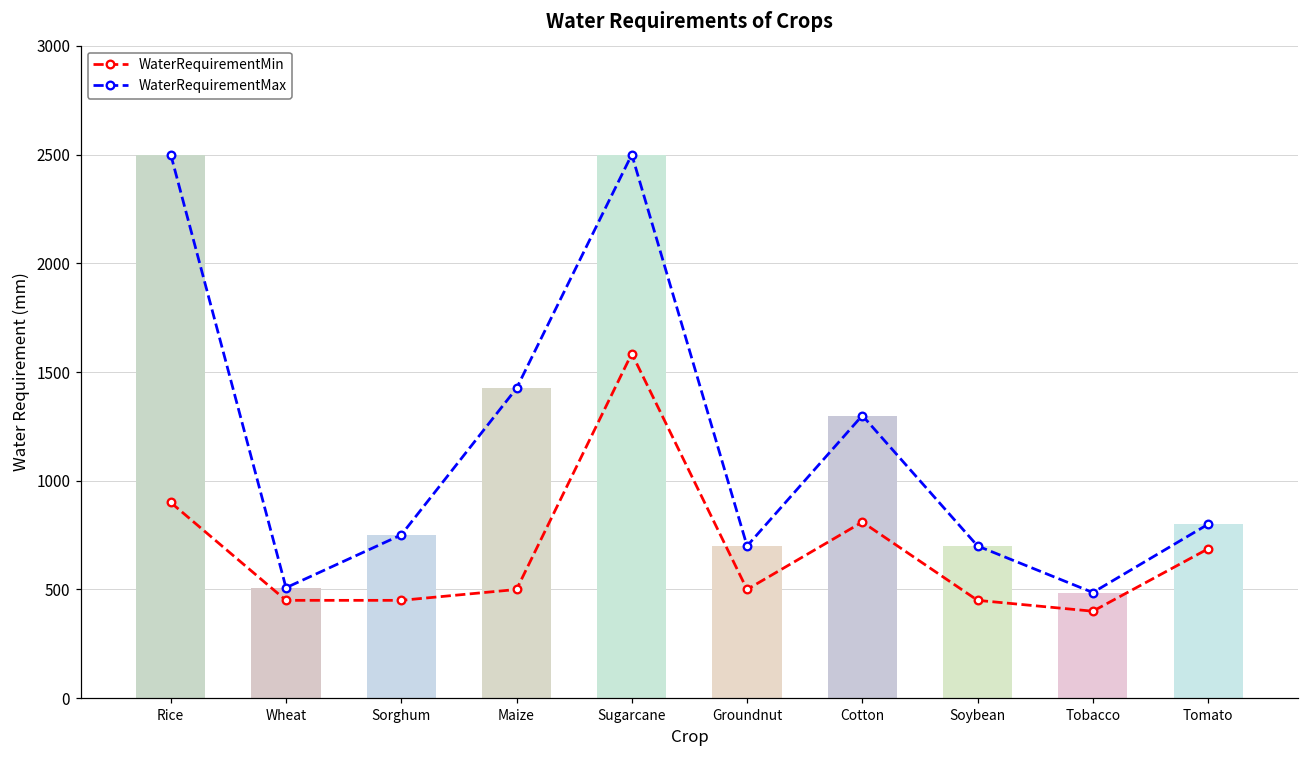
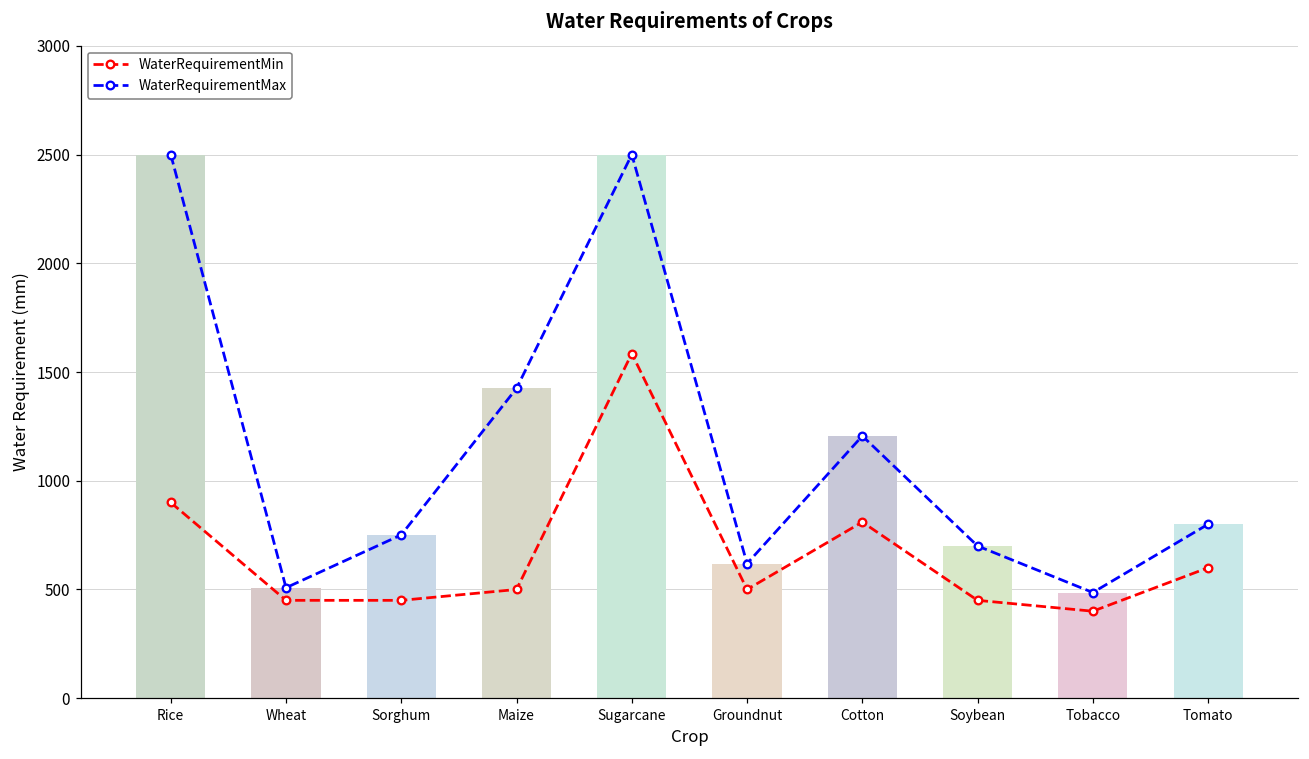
  {
    "WaterRequirementMin": {
      "Rice": 900,
      "Wheat": 450,
      "Sorghum": 450,
      "Maize": 500,
      "Sugarcane": 1590,
      "Groundnut": 500,
      "Cotton": 810,
      "Soybean": 450,
      "Tobacco": 400,
-     "Tomato": 690
+     "Tomato": 600
    },
    "WaterRequirementMax": {
      "Rice": 2500,
      "Wheat": 510,
      "Sorghum": 750,
      "Maize": 1430,
      "Sugarcane": 2500,
-     "Groundnut": 700,
-     "Cotton": 1300,
+     "Groundnut": 620,
+     "Cotton": 1210,
      "Soybean": 700,
      "Tobacco": 490,
      "Tomato": 800
    }
  }
